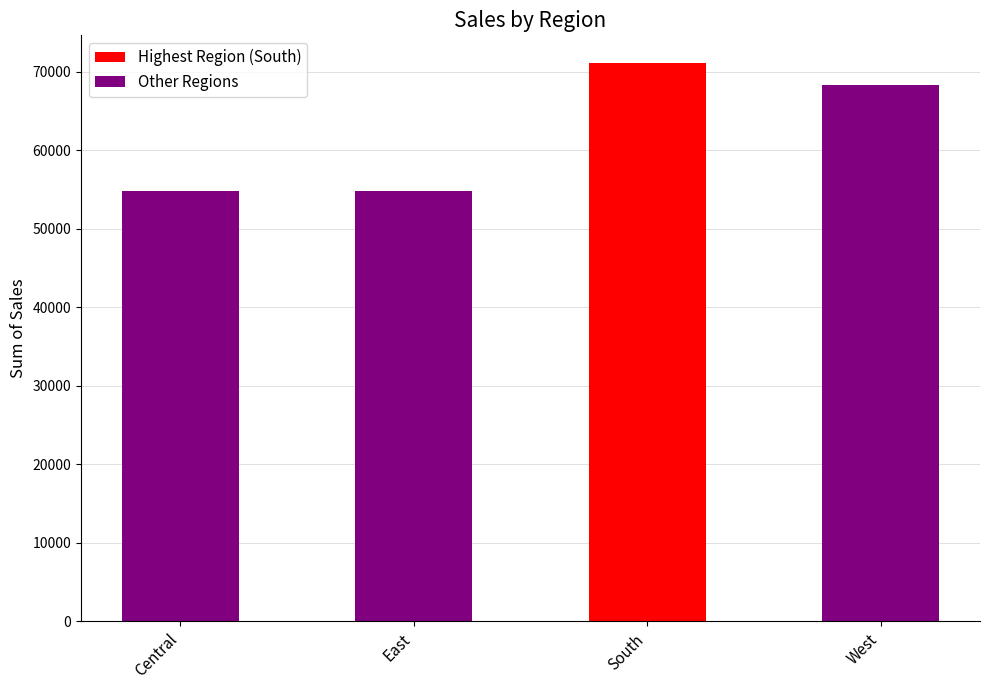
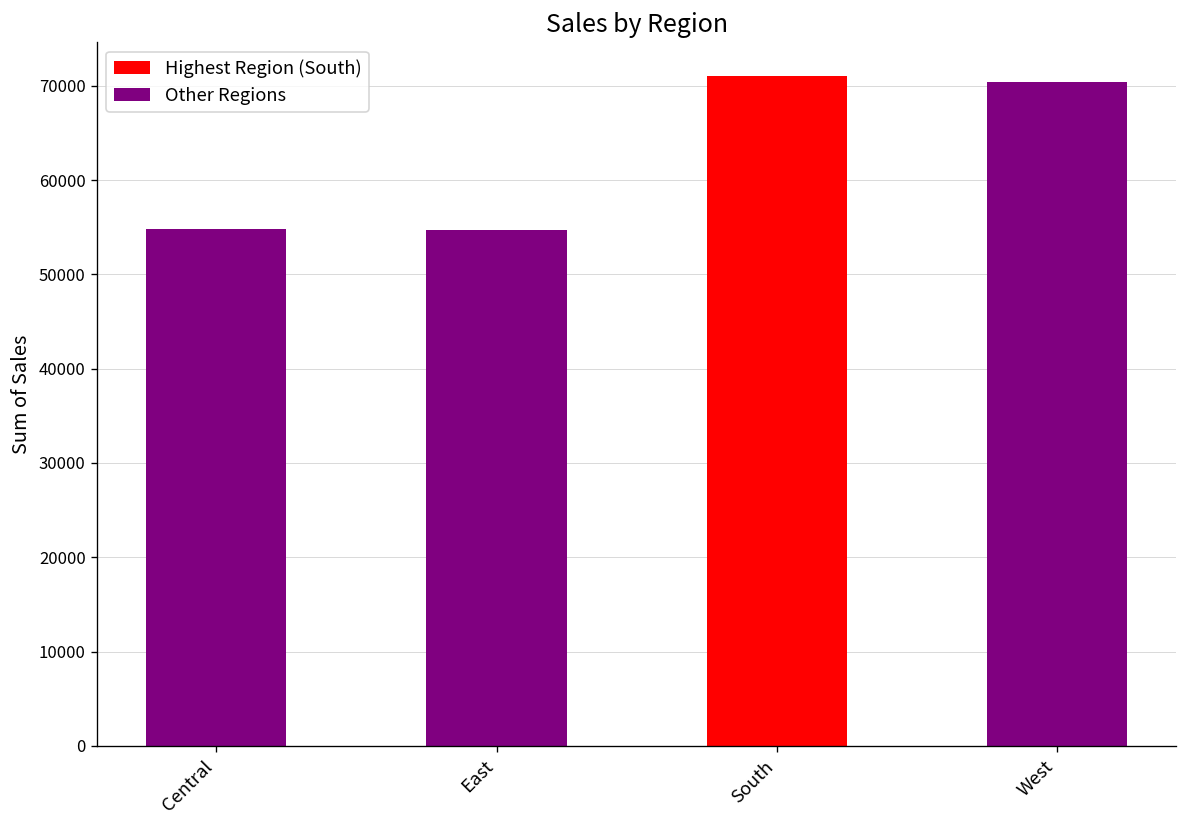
  {
    "Central": 55000,
    "East": 55000,
    "South": 71000,
-   "West": 68000
+   "West": 70000
  }
